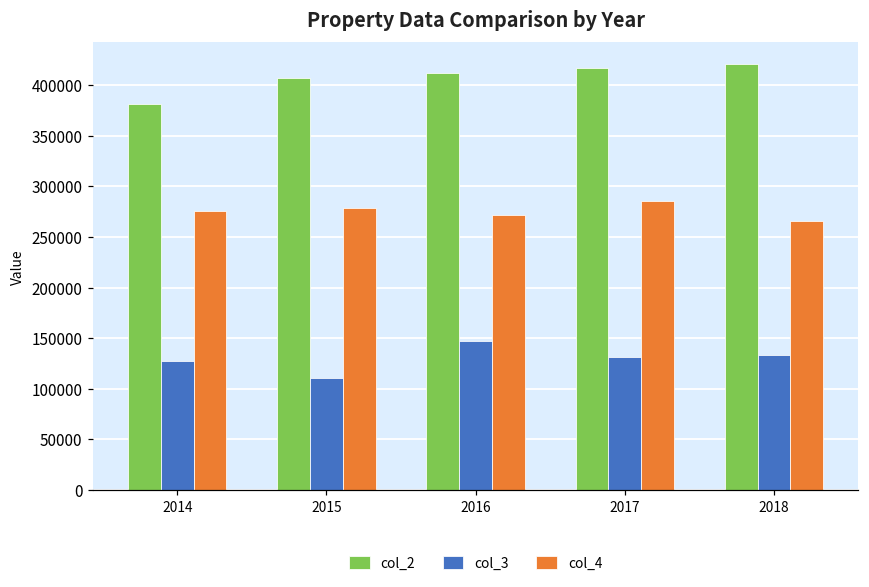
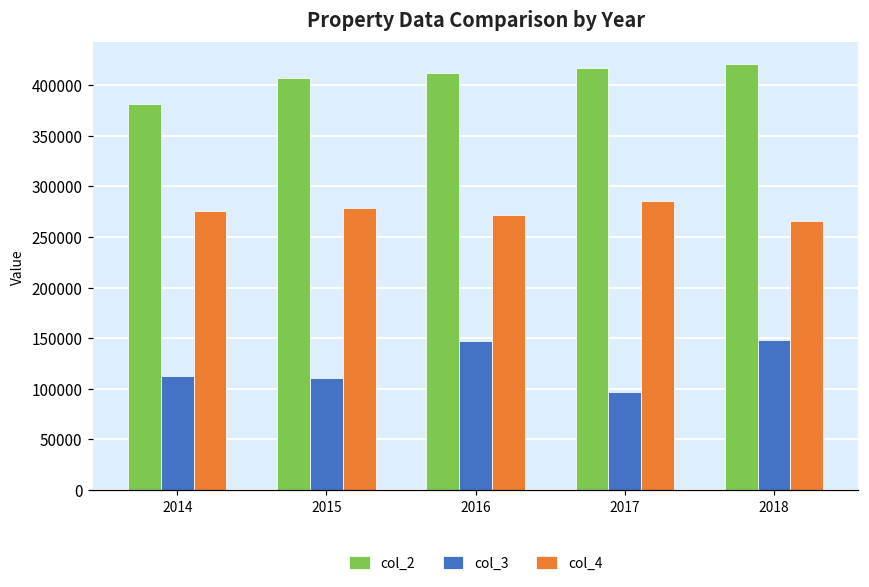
  {
    "col_2": {
      "2014": 380000,
      "2015": 410000,
      "2016": 410000,
      "2017": 420000,
      "2018": 420000
    },
    "col_3": {
-     "2014": 130000,
+     "2014": 110000,
      "2015": 110000,
      "2016": 150000,
-     "2017": 130000,
-     "2018": 130000
+     "2017": 100000,
+     "2018": 150000
    },
    "col_4": {
      "2014": 280000,
      "2015": 280000,
      "2016": 270000,
      "2017": 280000,
      "2018": 270000
    }
  }
